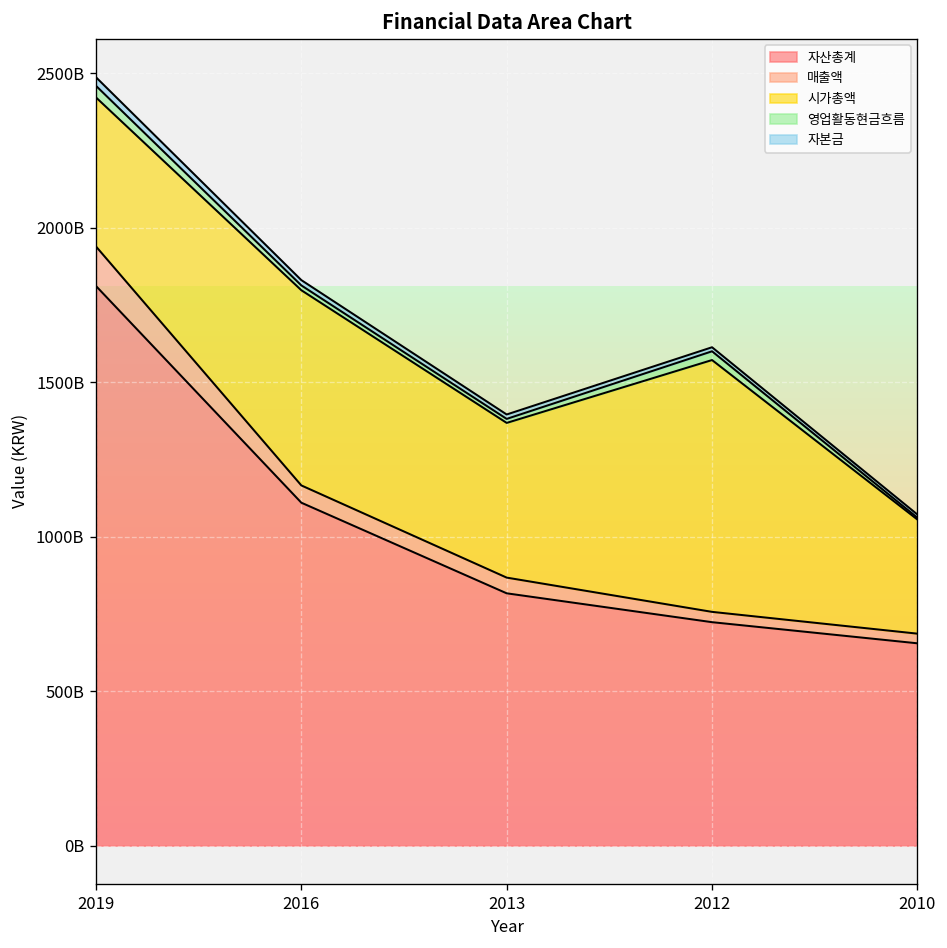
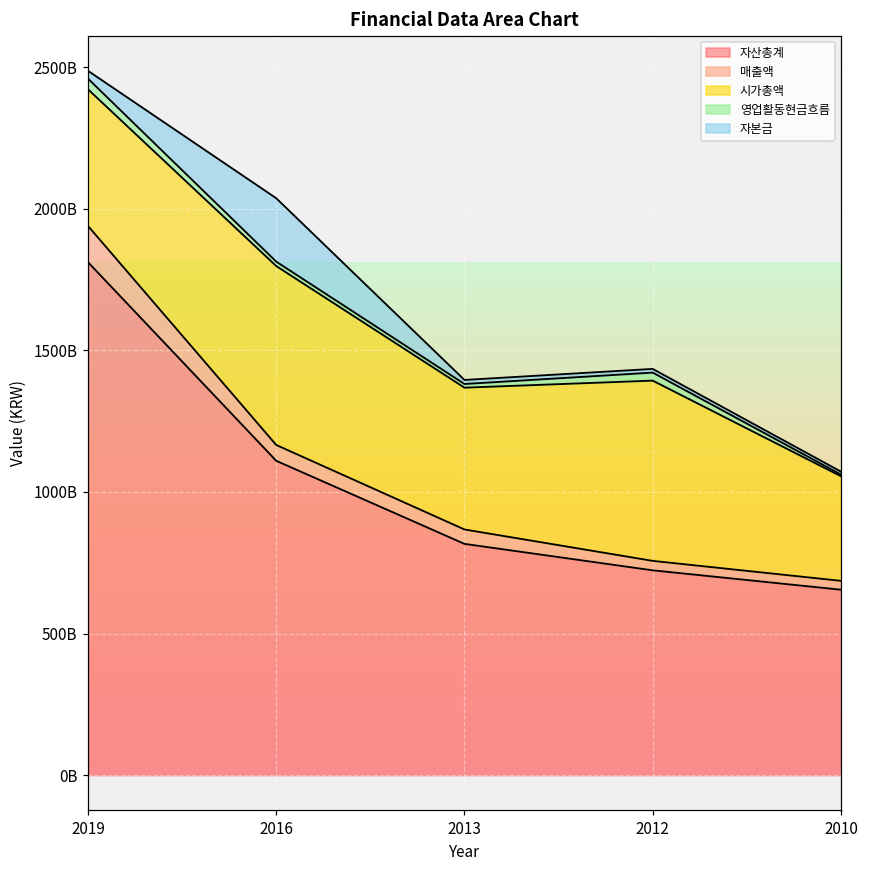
  {
    "시가총액": {
      "2019": 480000000000,
      "2016": 630000000000,
      "2013": 500000000000,
-     "2012": 810000000000
+     "2012": 640000000000
    },
    "영업활동현금흐름": {
      "2019": 40000000000,
      "2016": 20000000000,
      "2013": 10000000000,
      "2012": 30000000000
    },
    "자본금": {
      "2019": 30000000000,
-     "2016": 20000000000,
+     "2016": 220000000000,
      "2013": 10000000000,
      "2012": 10000000000,
      "2010": 10000000000
    }
  }
